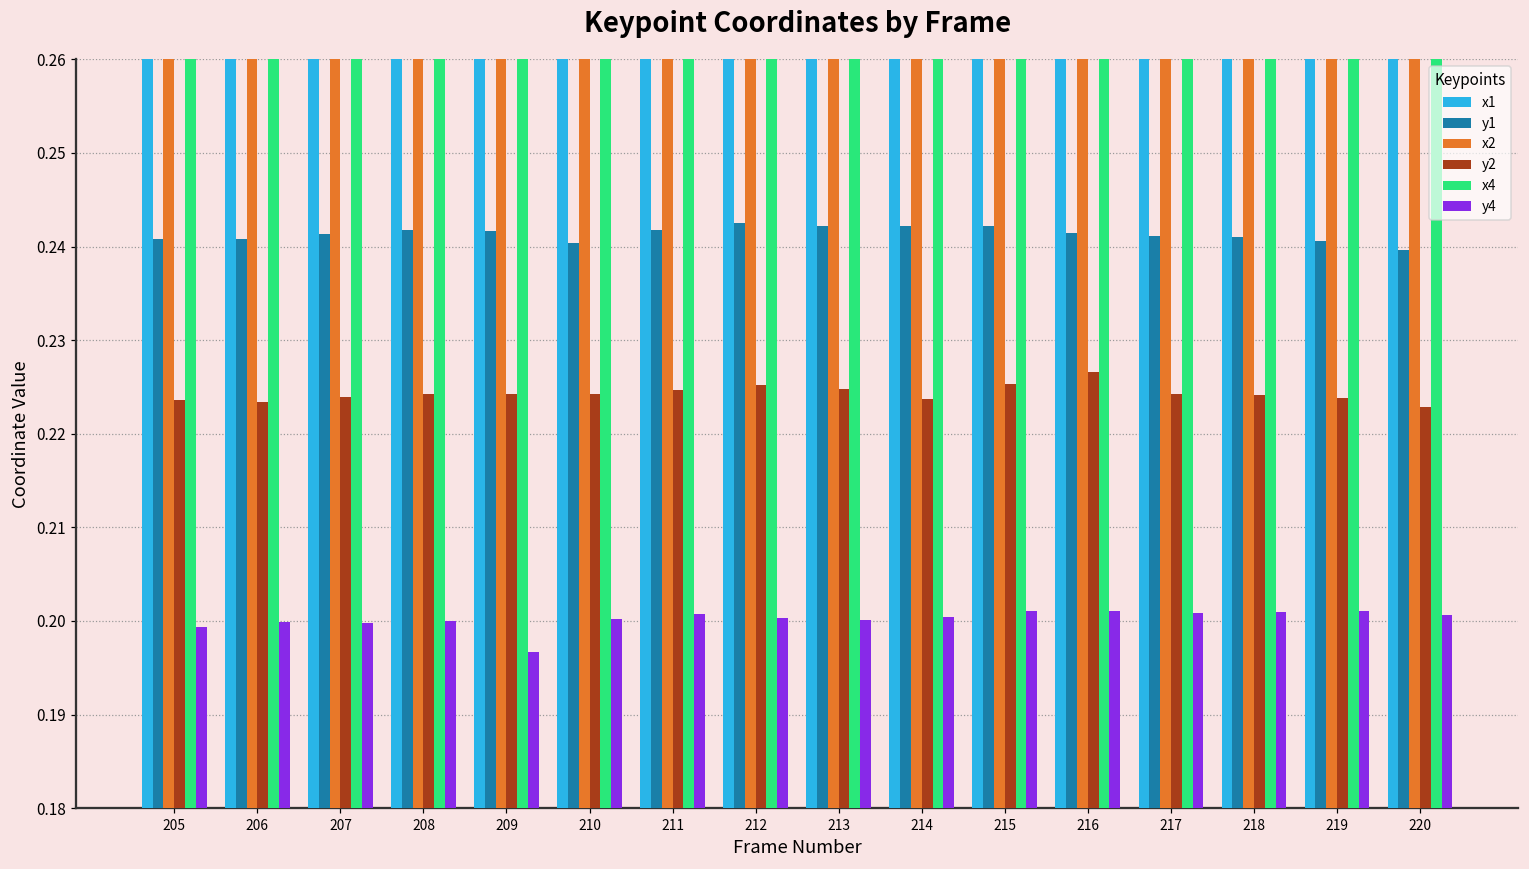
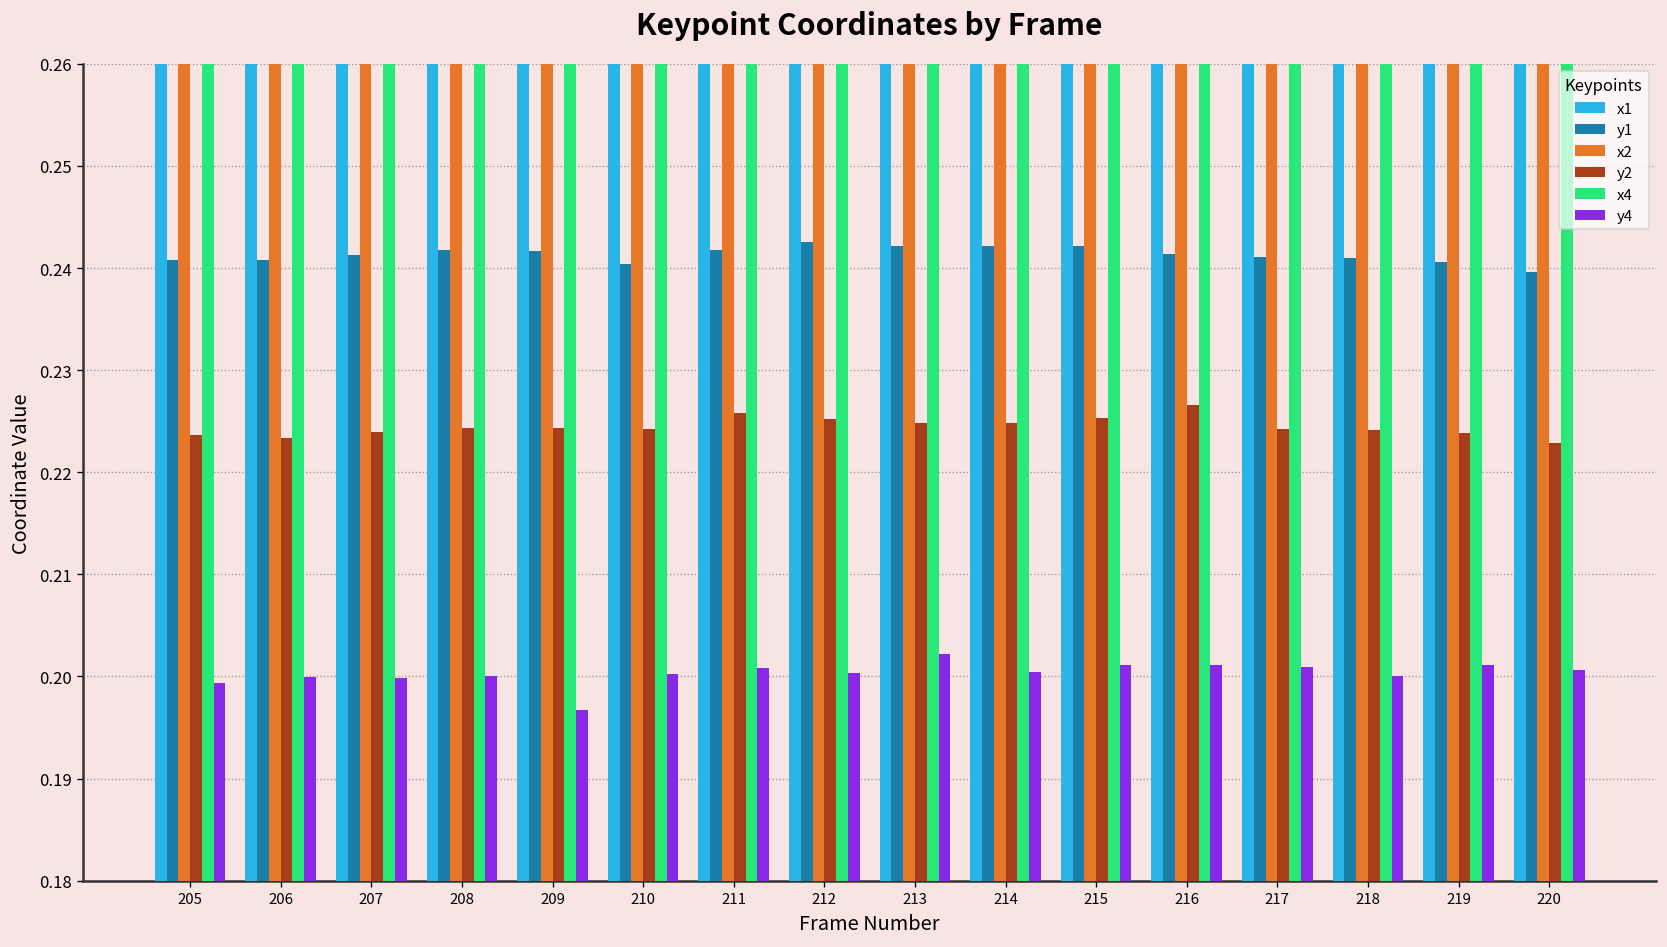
  {
    "y1": {
      "205": 0.241,
      "206": 0.241,
      "207": 0.241,
      "208": 0.242,
      "209": 0.242,
      "210": 0.240,
      "211": 0.242,
      "212": 0.243,
      "213": 0.242,
      "214": 0.242,
      "215": 0.242,
      "216": 0.241,
      "217": 0.241,
      "218": 0.241,
      "219": 0.241,
      "220": 0.240
    },
    "y2": {
      "205": 0.224,
      "206": 0.223,
      "207": 0.224,
      "208": 0.224,
      "209": 0.224,
      "210": 0.224,
-     "211": 0.225,
+     "211": 0.226,
      "212": 0.225,
      "213": 0.225,
-     "214": 0.224,
+     "214": 0.225,
      "215": 0.225,
      "216": 0.227,
      "217": 0.224,
      "218": 0.224,
      "219": 0.224,
      "220": 0.223
    },
    "y4": {
      "205": 0.199,
      "206": 0.200,
      "207": 0.200,
      "208": 0.200,
      "209": 0.197,
      "210": 0.200,
      "211": 0.201,
      "212": 0.200,
-     "213": 0.200,
+     "213": 0.202,
      "214": 0.200,
      "215": 0.201,
      "216": 0.201,
      "217": 0.201,
-     "218": 0.201,
+     "218": 0.200,
      "219": 0.201,
      "220": 0.201
    }
  }
